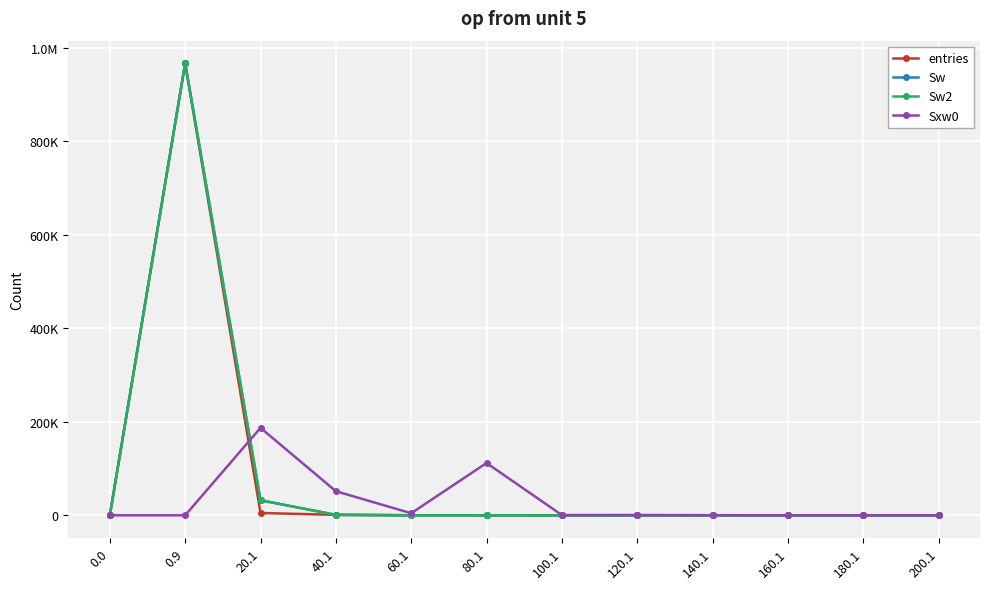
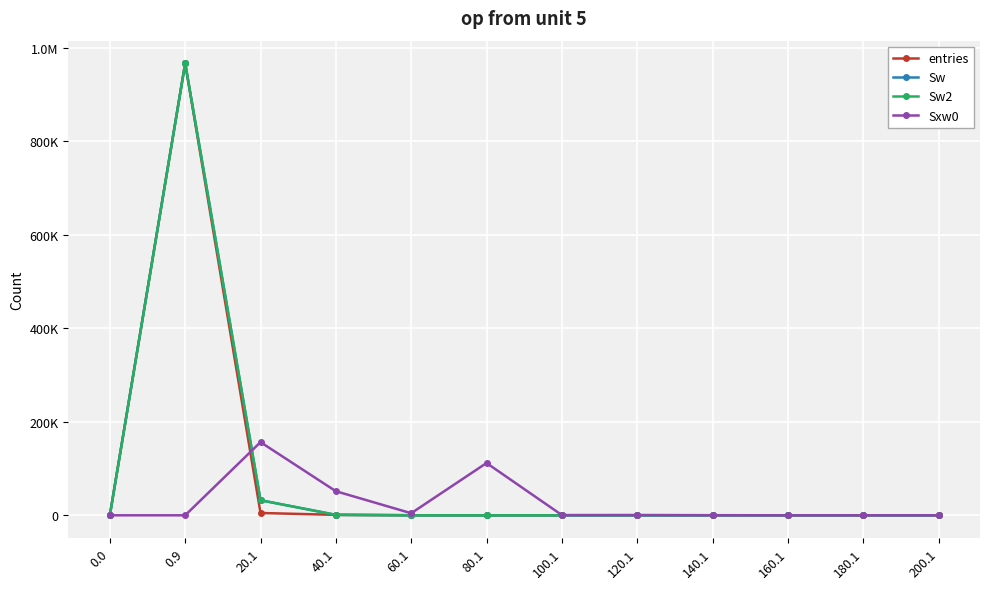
  {
    "entries": {
      "20.1": 0
    },
    "Sw2": {
      "20.1": 30000
    },
    "Sxw0": {
      "0.9": 0,
-     "20.1": 190000,
+     "20.1": 160000,
      "40.1": 50000,
      "80.1": 110000
    }
  }
